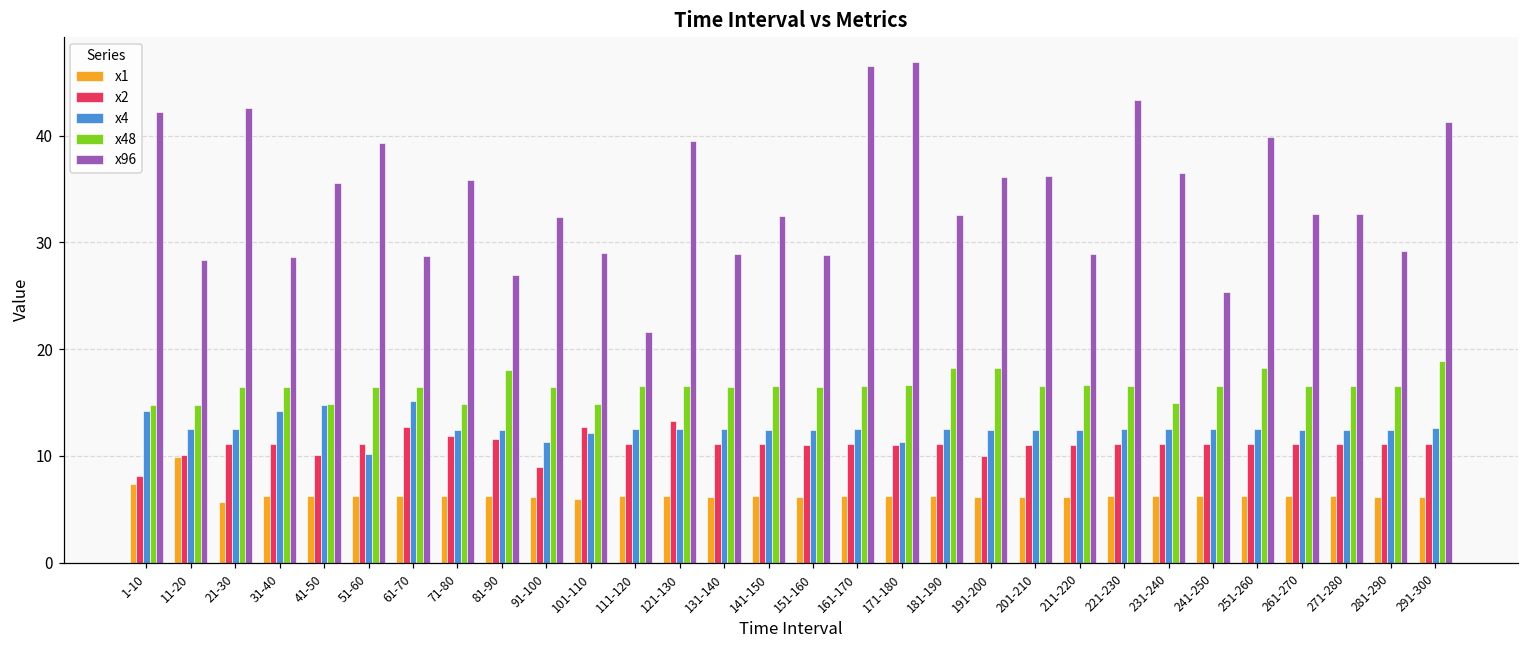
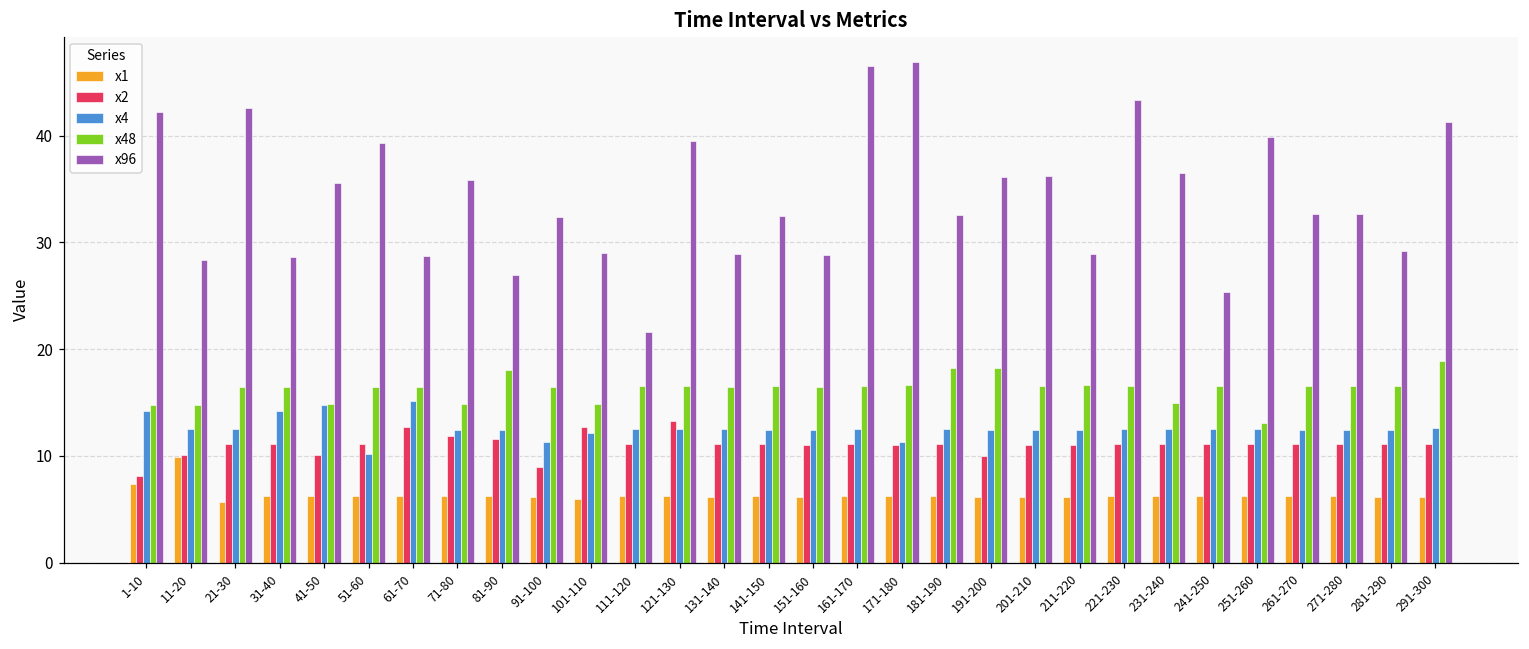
  {
    "x1": {
      "1-10": 7,
      "11-20": 10,
      "21-30": 6,
      "31-40": 6,
      "41-50": 6,
      "51-60": 6,
      "61-70": 6,
      "71-80": 6,
      "81-90": 6,
      "91-100": 6,
      "101-110": 6,
      "111-120": 6,
      "121-130": 6,
      "131-140": 6,
      "141-150": 6,
      "151-160": 6,
      "161-170": 6,
      "171-180": 6,
      "181-190": 6,
      "191-200": 6,
      "201-210": 6,
      "211-220": 6,
      "221-230": 6,
      "231-240": 6,
      "241-250": 6,
      "251-260": 6,
      "261-270": 6,
      "271-280": 6,
      "281-290": 6,
      "291-300": 6
    },
    "x2": {
      "1-10": 8,
      "11-20": 10,
      "21-30": 11,
      "31-40": 11,
      "41-50": 10,
      "51-60": 11,
      "61-70": 13,
      "71-80": 12,
      "81-90": 12,
      "91-100": 9,
      "101-110": 13,
      "111-120": 11,
      "121-130": 13,
      "131-140": 11,
      "141-150": 11,
      "151-160": 11,
      "161-170": 11,
      "171-180": 11,
      "181-190": 11,
      "191-200": 10,
      "201-210": 11,
      "211-220": 11,
      "221-230": 11,
      "231-240": 11,
      "241-250": 11,
      "251-260": 11,
      "261-270": 11,
      "271-280": 11,
      "281-290": 11,
      "291-300": 11
    },
    "x4": {
      "1-10": 14,
      "11-20": 12,
      "21-30": 13,
      "31-40": 14,
      "41-50": 15,
      "51-60": 10,
      "61-70": 15,
      "71-80": 12,
      "81-90": 12,
      "91-100": 11,
      "101-110": 12,
      "111-120": 13,
      "121-130": 13,
      "131-140": 13,
      "141-150": 12,
      "151-160": 12,
      "161-170": 13,
      "171-180": 11,
      "181-190": 13,
      "191-200": 12,
      "201-210": 12,
      "211-220": 12,
      "221-230": 12,
      "231-240": 13,
      "241-250": 13,
      "251-260": 12,
      "261-270": 12,
      "271-280": 12,
      "281-290": 12,
      "291-300": 13
    },
    "x48": {
      "1-10": 15,
      "11-20": 15,
      "21-30": 16,
      "31-40": 16,
      "41-50": 15,
      "51-60": 16,
      "61-70": 16,
      "71-80": 15,
      "81-90": 18,
      "91-100": 16,
      "101-110": 15,
      "111-120": 17,
      "121-130": 17,
      "131-140": 16,
      "141-150": 17,
      "151-160": 16,
      "161-170": 17,
      "171-180": 17,
      "181-190": 18,
      "191-200": 18,
      "201-210": 17,
      "211-220": 17,
      "221-230": 17,
      "231-240": 15,
      "241-250": 17,
-     "251-260": 18,
+     "251-260": 13,
      "261-270": 17,
      "271-280": 17,
      "281-290": 17,
      "291-300": 19
    },
    "x96": {
      "1-10": 42,
      "11-20": 28,
      "21-30": 43,
      "31-40": 29,
      "41-50": 36,
      "51-60": 39,
      "61-70": 29,
      "71-80": 36,
      "81-90": 27,
      "91-100": 32,
      "101-110": 29,
      "111-120": 22,
      "121-130": 39,
      "131-140": 29,
      "141-150": 32,
      "151-160": 29,
      "161-170": 47,
      "171-180": 47,
      "181-190": 33,
      "191-200": 36,
      "201-210": 36,
      "211-220": 29,
      "221-230": 43,
      "231-240": 36,
      "241-250": 25,
      "251-260": 40,
      "261-270": 33,
      "271-280": 33,
      "281-290": 29,
      "291-300": 41
    }
  }
